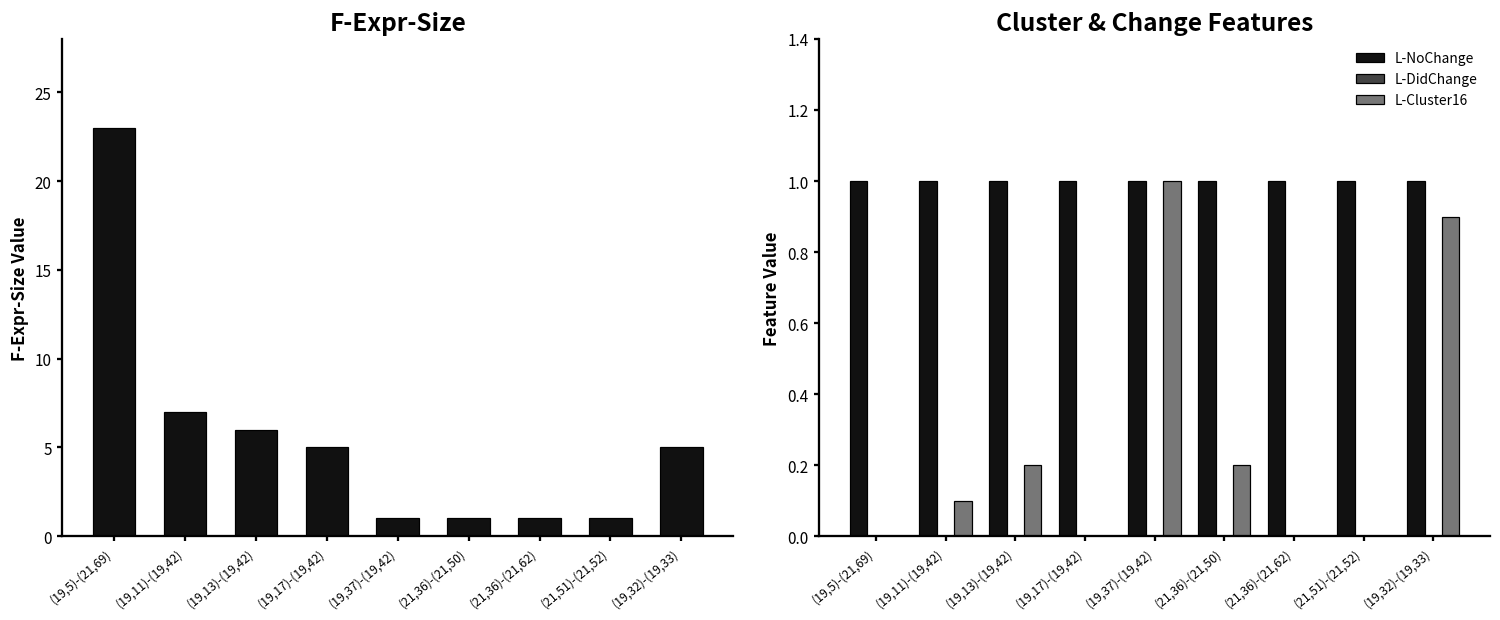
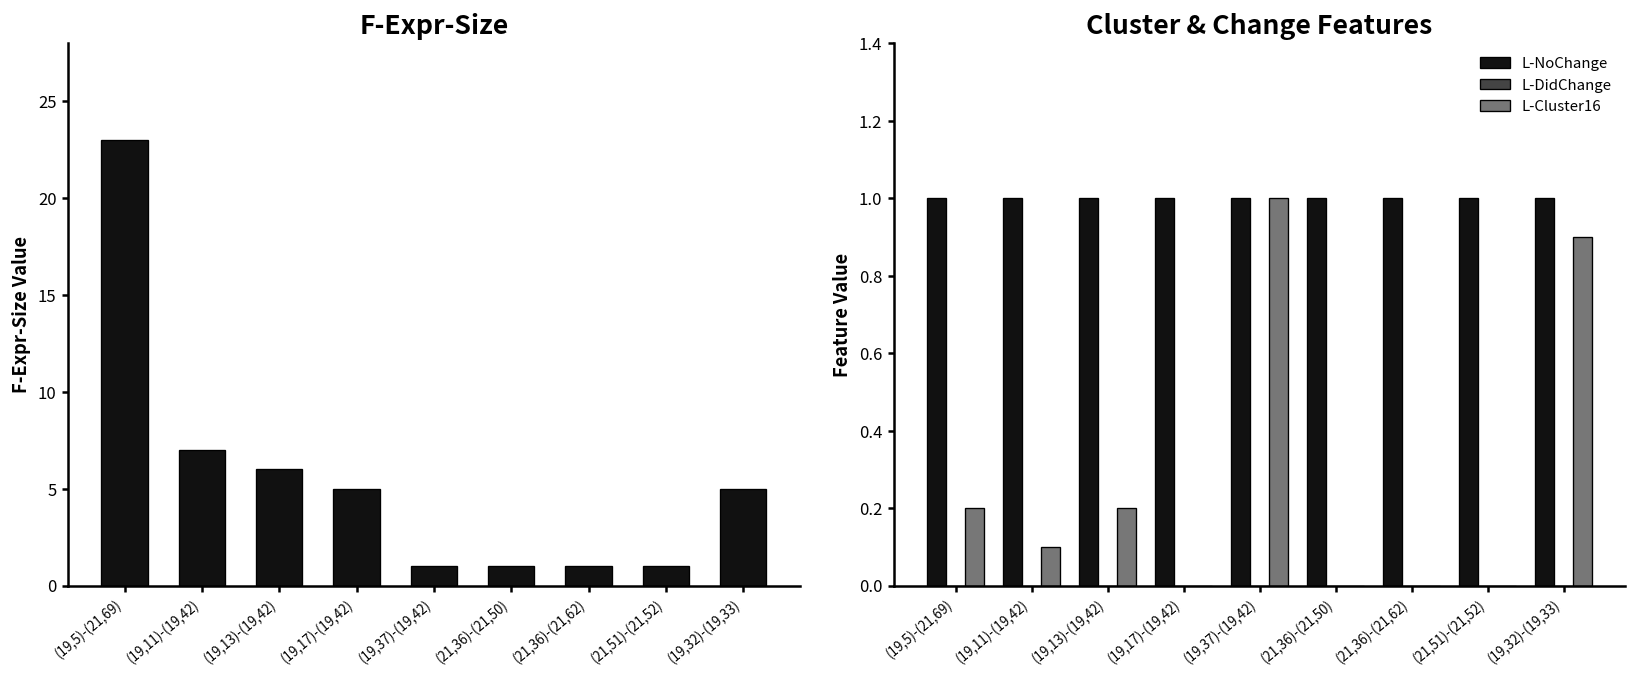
  {
    "F-Expr-Size": {
      "(19,5)-(21,69)": 23.0,
      "(19,11)-(19,42)": 7.0,
      "(19,13)-(19,42)": 6.0,
      "(19,17)-(19,42)": 5.0,
      "(19,37)-(19,42)": 1.0,
      "(21,36)-(21,50)": 1.0,
      "(21,36)-(21,62)": 1.0,
      "(21,51)-(21,52)": 1.0,
      "(19,32)-(19,33)": 5.0
    },
    "Cluster & Change Features": {
      "L-NoChange": {
        "(19,5)-(21,69)": 1.0,
        "(19,11)-(19,42)": 1.0,
        "(19,13)-(19,42)": 1.0,
        "(19,17)-(19,42)": 1.0,
        "(19,37)-(19,42)": 1.0,
        "(21,36)-(21,50)": 1.0,
        "(21,36)-(21,62)": 1.0,
        "(21,51)-(21,52)": 1.0,
        "(19,32)-(19,33)": 1.0
      },
      "L-DidChange": {
        "(19,5)-(21,69)": 0.0,
        "(19,11)-(19,42)": 0.0,
        "(19,13)-(19,42)": 0.0,
        "(19,17)-(19,42)": 0.0,
        "(19,37)-(19,42)": 0.0,
        "(21,36)-(21,50)": 0.0,
        "(21,36)-(21,62)": 0.0,
        "(21,51)-(21,52)": 0.0,
        "(19,32)-(19,33)": 0.0
      },
      "L-Cluster16": {
-       "(19,5)-(21,69)": 0.0,
+       "(19,5)-(21,69)": 0.2,
        "(19,11)-(19,42)": 0.1,
        "(19,13)-(19,42)": 0.2,
        "(19,17)-(19,42)": 0.0,
        "(19,37)-(19,42)": 1.0,
-       "(21,36)-(21,50)": 0.2,
+       "(21,36)-(21,50)": 0.0,
        "(21,36)-(21,62)": 0.0,
        "(21,51)-(21,52)": 0.0,
        "(19,32)-(19,33)": 0.9
      }
    }
  }
